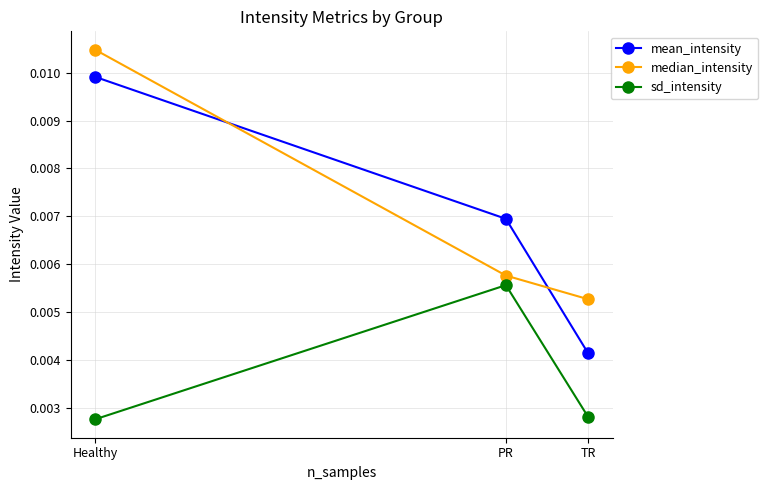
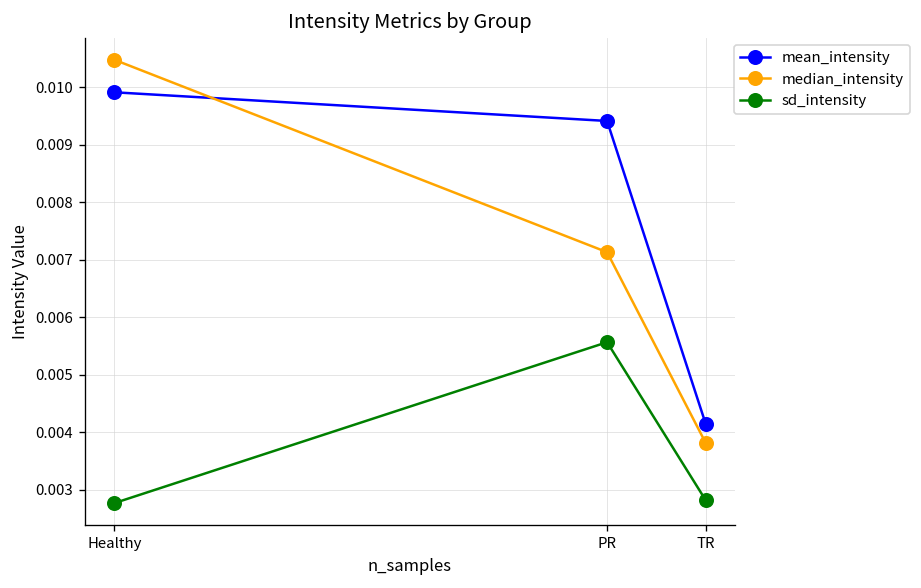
  {
    "mean_intensity": {
      "Healthy": 0.0099,
-     "PR": 0.0069,
+     "PR": 0.0094,
      "TR": 0.0041
    },
    "median_intensity": {
      "Healthy": 0.0105,
-     "PR": 0.0058,
-     "TR": 0.0053
+     "PR": 0.0071,
+     "TR": 0.0038
    },
    "sd_intensity": {
      "Healthy": 0.0028,
      "PR": 0.0056,
      "TR": 0.0028
    }
  }
